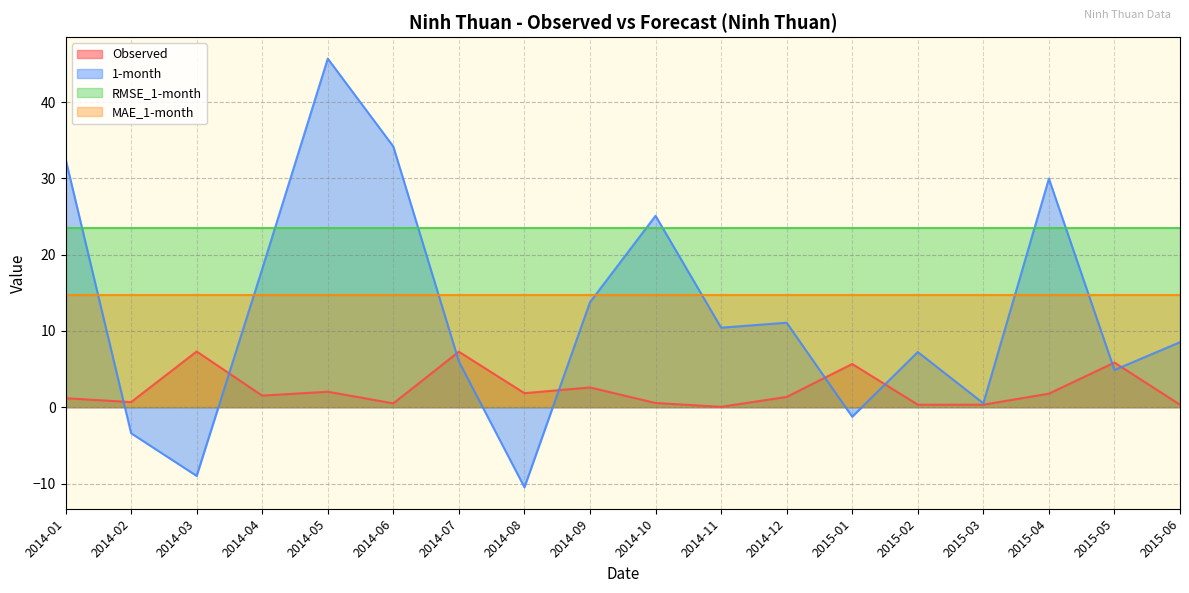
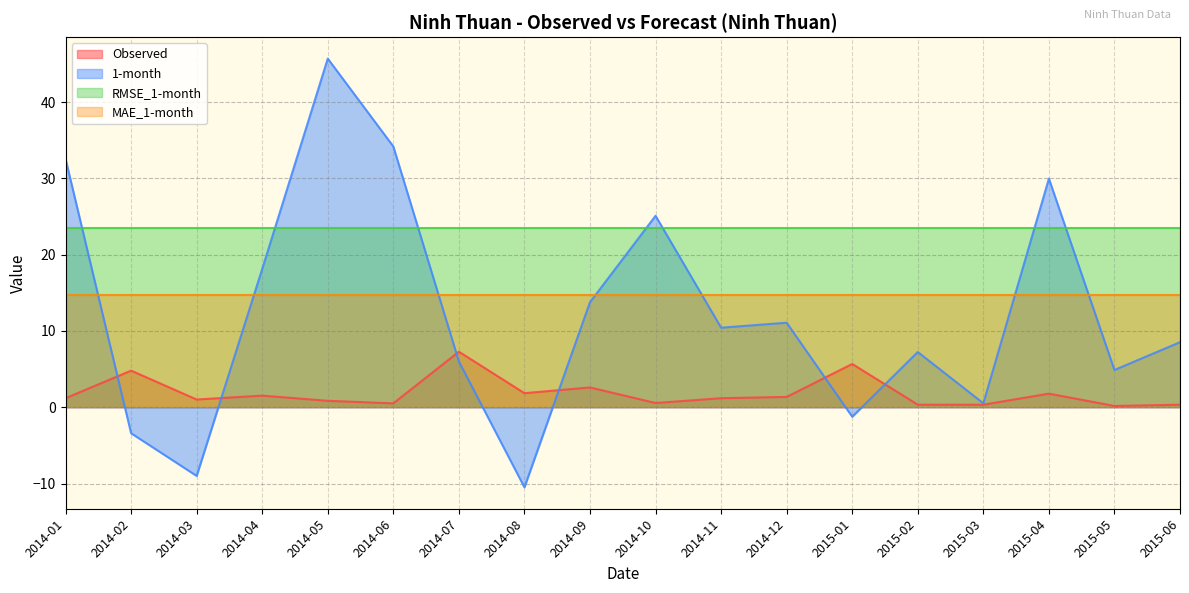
  {
    "Observed": {
      "2014-01": 1,
-     "2014-02": 1,
-     "2014-03": 7,
+     "2014-02": 5,
+     "2014-03": 1,
      "2014-04": 2,
-     "2014-05": 2,
+     "2014-05": 1,
      "2014-06": 1,
      "2014-07": 7,
      "2014-08": 2,
      "2014-09": 3,
      "2014-10": 1,
-     "2014-11": 0,
+     "2014-11": 1,
      "2014-12": 1,
      "2015-01": 6,
      "2015-02": 0,
      "2015-04": 2,
-     "2015-05": 6,
+     "2015-05": 0,
      "2015-06": 0
    },
    "RMSE_1-month": {
      "2014-01": 23,
      "2014-02": 23,
      "2014-03": 23,
      "2014-04": 23,
      "2014-05": 23,
      "2014-06": 23,
      "2014-07": 23,
      "2014-08": 23,
      "2014-09": 23,
      "2014-10": 23,
      "2014-11": 23,
      "2014-12": 23,
      "2015-01": 23,
      "2015-02": 23,
      "2015-03": 23,
      "2015-04": 23,
      "2015-05": 23,
      "2015-06": 23
    },
    "MAE_1-month": {
      "2014-01": 15,
      "2014-02": 15,
      "2014-03": 15,
      "2014-04": 15,
      "2014-05": 15,
      "2014-06": 15,
      "2014-07": 15,
      "2014-08": 15,
      "2014-09": 15,
      "2014-10": 15,
      "2014-11": 15,
      "2014-12": 15,
      "2015-01": 15,
      "2015-02": 15,
      "2015-03": 15,
      "2015-04": 15,
      "2015-05": 15,
      "2015-06": 15
    }
  }
